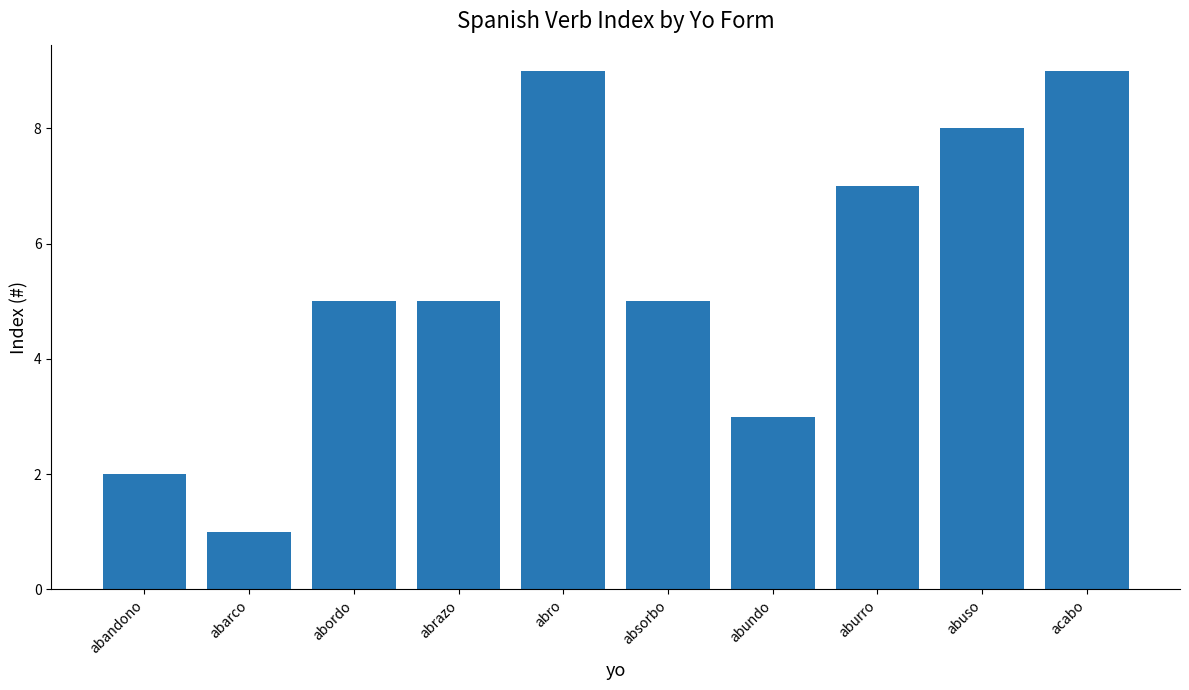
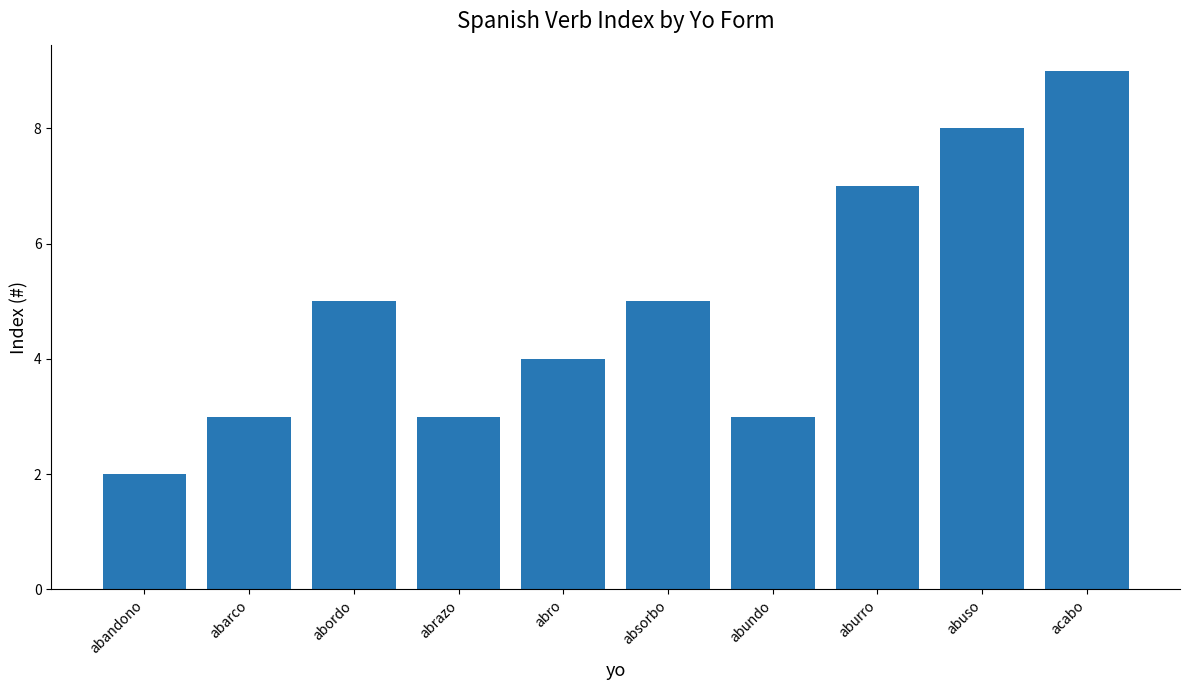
  {
    "abandono": 2,
-   "abarco": 1,
+   "abarco": 3,
    "abordo": 5,
-   "abrazo": 5,
-   "abro": 9,
+   "abrazo": 3,
+   "abro": 4,
    "absorbo": 5,
    "abundo": 3,
    "aburro": 7,
    "abuso": 8,
    "acabo": 9
  }
